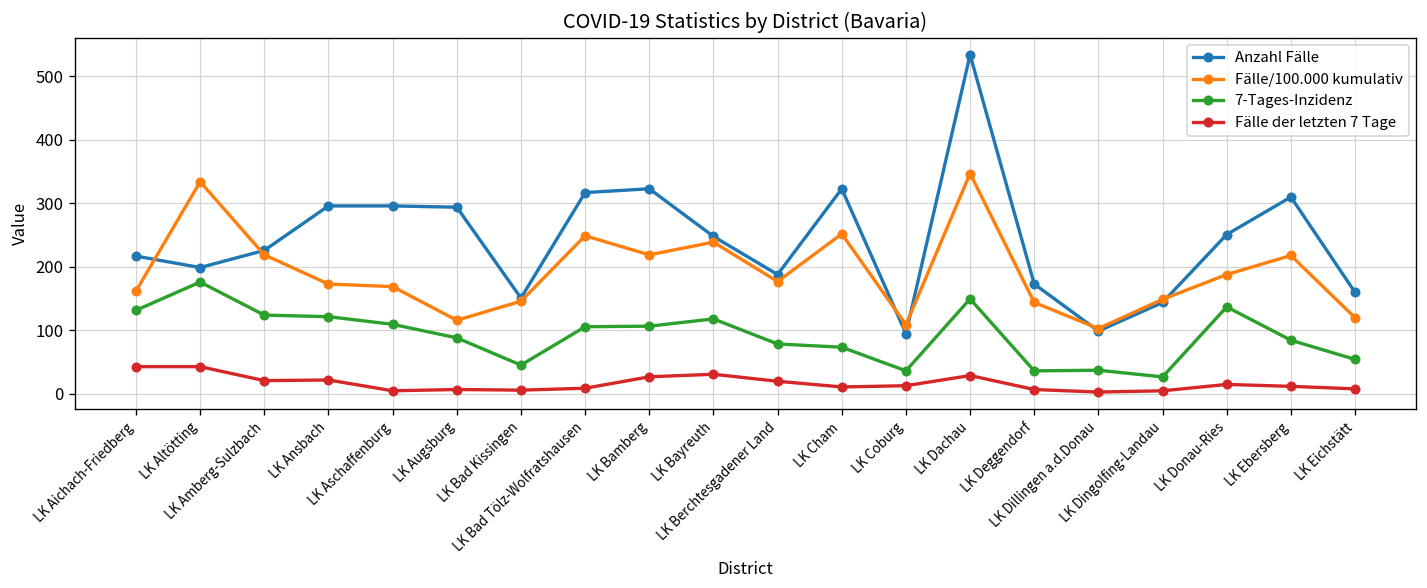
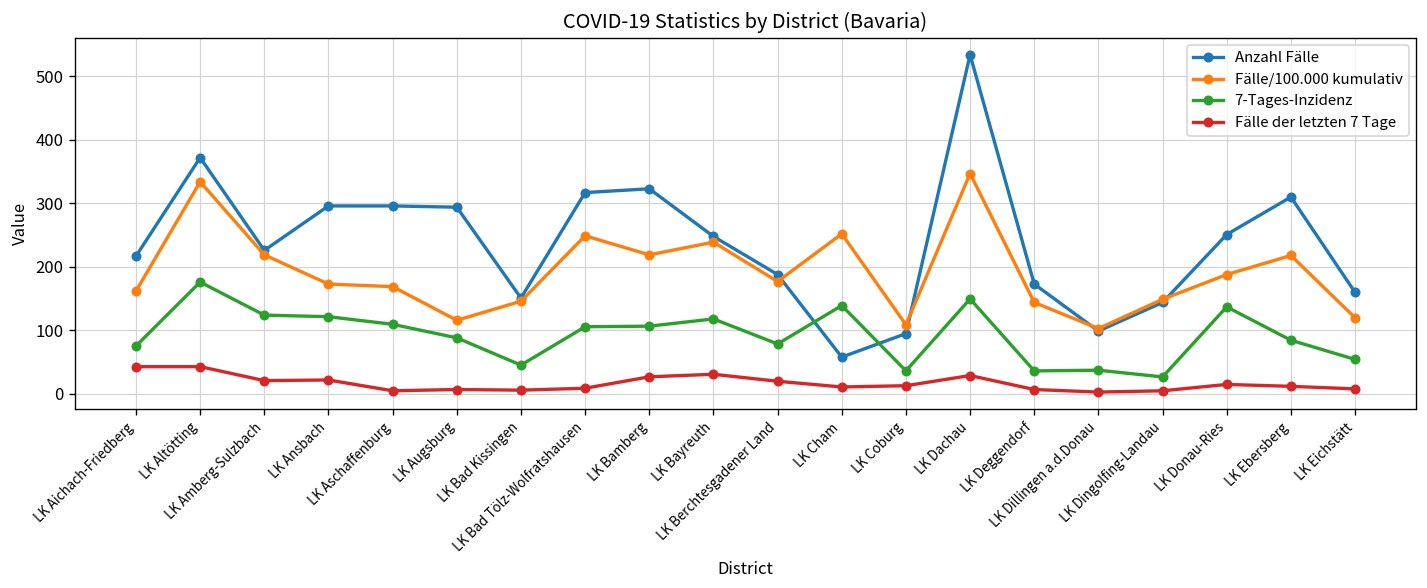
  {
    "Anzahl Fälle": {
      "LK Aichach-Friedberg": 220,
-     "LK Altötting": 200,
+     "LK Altötting": 370,
      "LK Amberg-Sulzbach": 230,
      "LK Ansbach": 300,
      "LK Aschaffenburg": 300,
      "LK Augsburg": 290,
      "LK Bad Kissingen": 150,
      "LK Bad Tölz-Wolfratshausen": 320,
      "LK Bamberg": 320,
      "LK Bayreuth": 250,
      "LK Berchtesgadener Land": 190,
-     "LK Cham": 320,
+     "LK Cham": 60,
      "LK Coburg": 100,
      "LK Dachau": 530,
      "LK Deggendorf": 170,
      "LK Dingolfing-Landau": 140,
      "LK Donau-Ries": 250,
      "LK Ebersberg": 310,
      "LK Eichstätt": 160
    },
    "Fälle/100.000 kumulativ": {
      "LK Aichach-Friedberg": 160,
      "LK Altötting": 330,
      "LK Amberg-Sulzbach": 220,
      "LK Ansbach": 170,
      "LK Aschaffenburg": 170,
      "LK Augsburg": 120,
      "LK Bad Kissingen": 150,
      "LK Bad Tölz-Wolfratshausen": 250,
      "LK Bamberg": 220,
      "LK Bayreuth": 240,
      "LK Berchtesgadener Land": 180,
      "LK Cham": 250,
      "LK Coburg": 110,
      "LK Dachau": 350,
      "LK Deggendorf": 140,
      "LK Dingolfing-Landau": 150,
      "LK Donau-Ries": 190,
      "LK Ebersberg": 220,
      "LK Eichstätt": 120
    },
    "7-Tages-Inzidenz": {
-     "LK Aichach-Friedberg": 130,
+     "LK Aichach-Friedberg": 80,
      "LK Altötting": 180,
      "LK Amberg-Sulzbach": 120,
      "LK Ansbach": 120,
      "LK Aschaffenburg": 110,
      "LK Augsburg": 90,
      "LK Bad Kissingen": 50,
      "LK Bad Tölz-Wolfratshausen": 110,
      "LK Bamberg": 110,
      "LK Bayreuth": 120,
      "LK Berchtesgadener Land": 80,
-     "LK Cham": 70,
+     "LK Cham": 140,
      "LK Coburg": 40,
      "LK Dachau": 150,
      "LK Deggendorf": 40,
      "LK Dillingen a.d.Donau": 40,
      "LK Dingolfing-Landau": 30,
      "LK Donau-Ries": 140,
      "LK Ebersberg": 80,
      "LK Eichstätt": 50
    },
    "Fälle der letzten 7 Tage": {
      "LK Aichach-Friedberg": 40,
      "LK Altötting": 40,
      "LK Amberg-Sulzbach": 20,
      "LK Ansbach": 20,
      "LK Aschaffenburg": 10,
      "LK Augsburg": 10,
      "LK Bad Kissingen": 10,
      "LK Bad Tölz-Wolfratshausen": 10,
      "LK Bamberg": 30,
      "LK Bayreuth": 30,
      "LK Berchtesgadener Land": 20,
      "LK Cham": 10,
      "LK Coburg": 10,
      "LK Dachau": 30,
      "LK Deggendorf": 10,
      "LK Dillingen a.d.Donau": 0,
      "LK Dingolfing-Landau": 10,
      "LK Donau-Ries": 20,
      "LK Ebersberg": 10,
      "LK Eichstätt": 10
    }
  }
